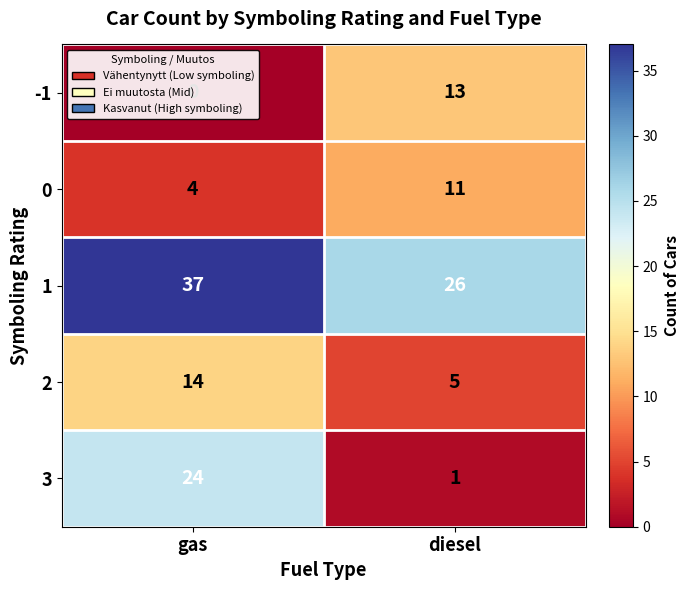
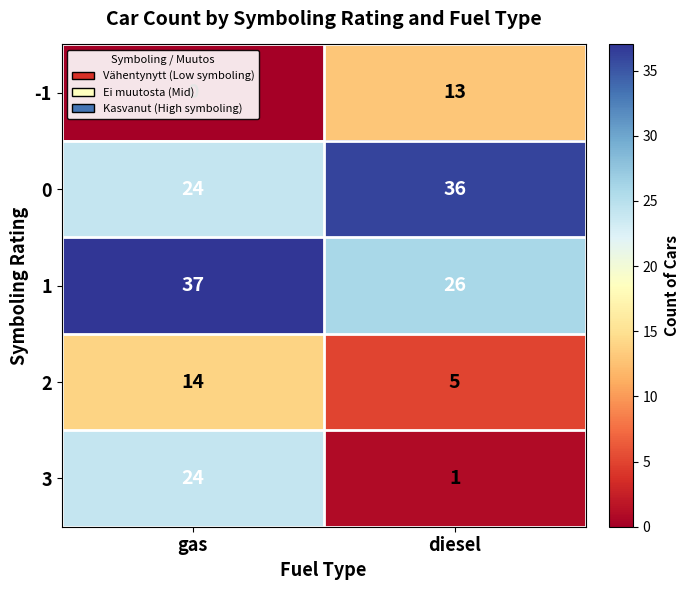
  {
    "-1": {
      "diesel": 13
    },
    "0": {
-     "gas": 4,
-     "diesel": 11
+     "gas": 24,
+     "diesel": 36
    },
    "1": {
      "gas": 37,
      "diesel": 26
    },
    "2": {
      "gas": 14,
      "diesel": 5
    },
    "3": {
      "gas": 24,
      "diesel": 1
    }
  }
